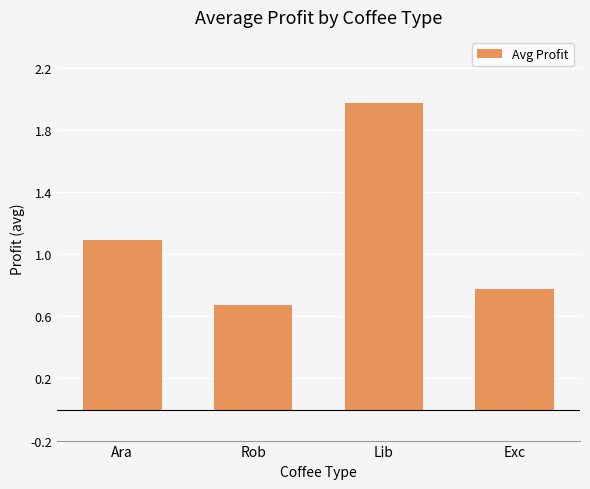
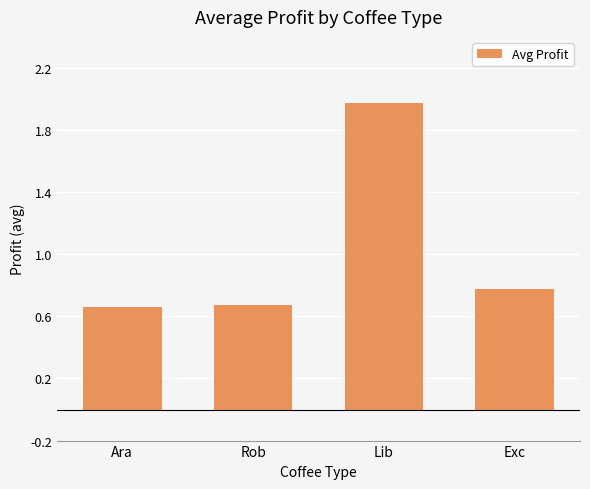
  {
-   "Ara": 1.09,
+   "Ara": 0.66,
    "Rob": 0.67,
    "Lib": 1.97,
    "Exc": 0.78
  }
